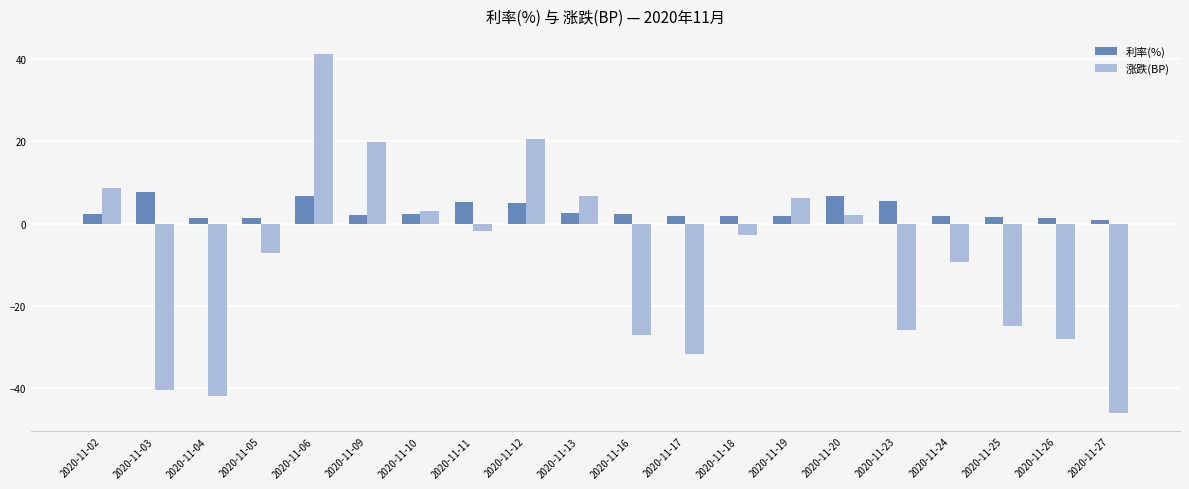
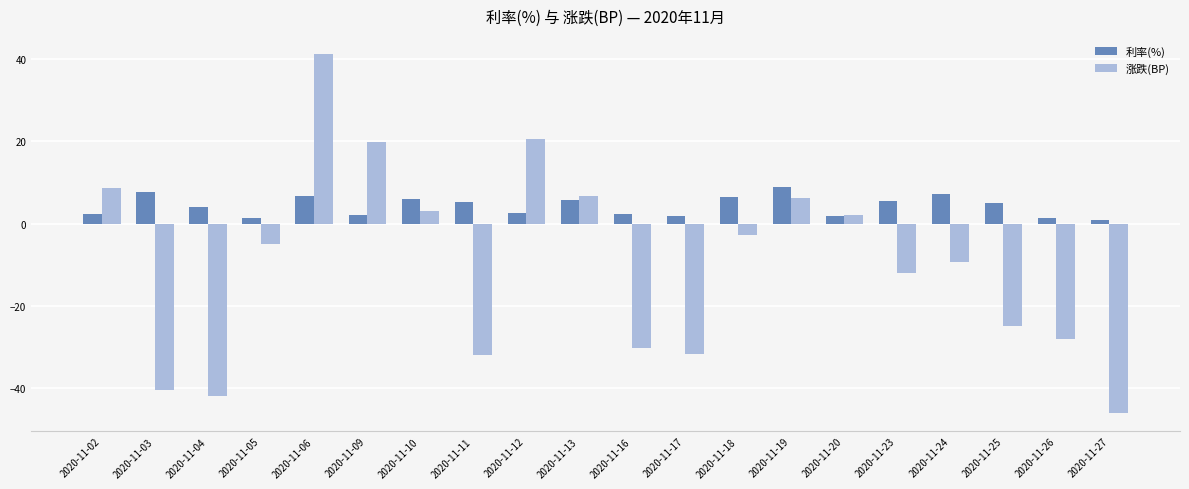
  {
    "利率(%)": {
      "2020-11-02": 2,
      "2020-11-03": 8,
-     "2020-11-04": 1,
+     "2020-11-04": 4,
      "2020-11-05": 1,
      "2020-11-06": 7,
      "2020-11-09": 2,
-     "2020-11-10": 2,
+     "2020-11-10": 6,
      "2020-11-11": 5,
-     "2020-11-12": 5,
-     "2020-11-13": 3,
+     "2020-11-12": 3,
+     "2020-11-13": 6,
      "2020-11-16": 2,
      "2020-11-17": 2,
-     "2020-11-18": 2,
-     "2020-11-19": 2,
-     "2020-11-20": 7,
+     "2020-11-18": 7,
+     "2020-11-19": 9,
+     "2020-11-20": 2,
      "2020-11-23": 5,
-     "2020-11-24": 2,
-     "2020-11-25": 2,
+     "2020-11-24": 7,
+     "2020-11-25": 5,
      "2020-11-26": 1,
      "2020-11-27": 1
    },
    "涨跌(BP)": {
      "2020-11-02": 9,
      "2020-11-03": -40,
      "2020-11-04": -42,
-     "2020-11-05": -7,
+     "2020-11-05": -5,
      "2020-11-06": 41,
      "2020-11-09": 20,
      "2020-11-10": 3,
-     "2020-11-11": -2,
+     "2020-11-11": -32,
      "2020-11-12": 21,
      "2020-11-13": 7,
-     "2020-11-16": -27,
+     "2020-11-16": -30,
      "2020-11-17": -32,
      "2020-11-18": -3,
      "2020-11-19": 6,
      "2020-11-20": 2,
-     "2020-11-23": -26,
+     "2020-11-23": -12,
      "2020-11-24": -9,
      "2020-11-25": -25,
      "2020-11-26": -28,
      "2020-11-27": -46
    }
  }
